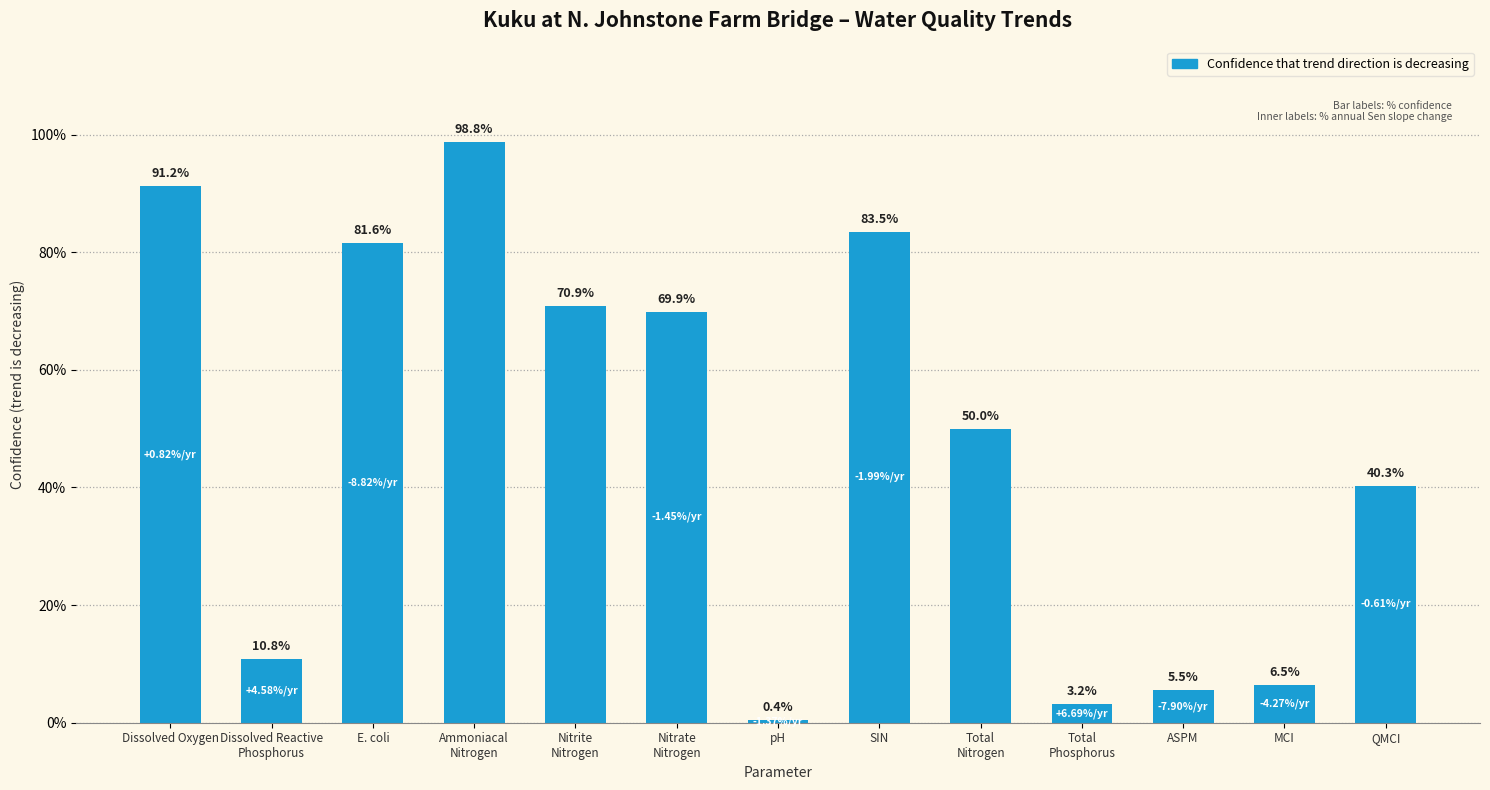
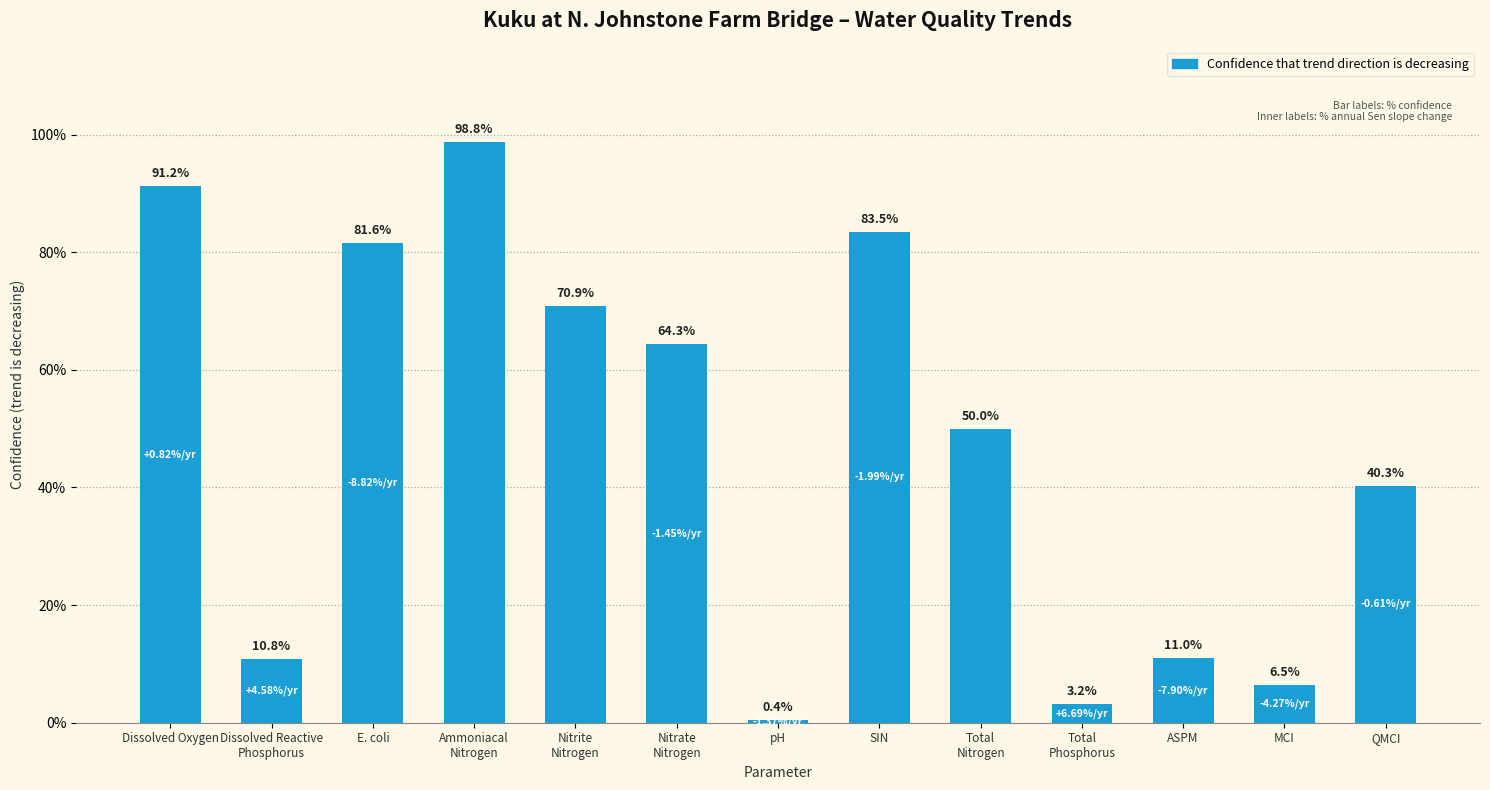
  {
    "Dissolved Oxygen": "91.2%",
    "Dissolved Reactive Phosphorus": "10.8%",
    "E. coli": "81.6%",
    "Ammoniacal Nitrogen": "98.8%",
    "Nitrite Nitrogen": "70.9%",
-   "Nitrate Nitrogen": "69.9%",
+   "Nitrate Nitrogen": "64.3%",
    "pH": "0.4%",
    "SIN": "83.5%",
    "Total Nitrogen": "50.0%",
    "Total Phosphorus": "3.2%",
-   "ASPM": "5.5%",
+   "ASPM": "11.0%",
    "MCI": "6.5%",
    "QMCI": "40.3%"
  }
